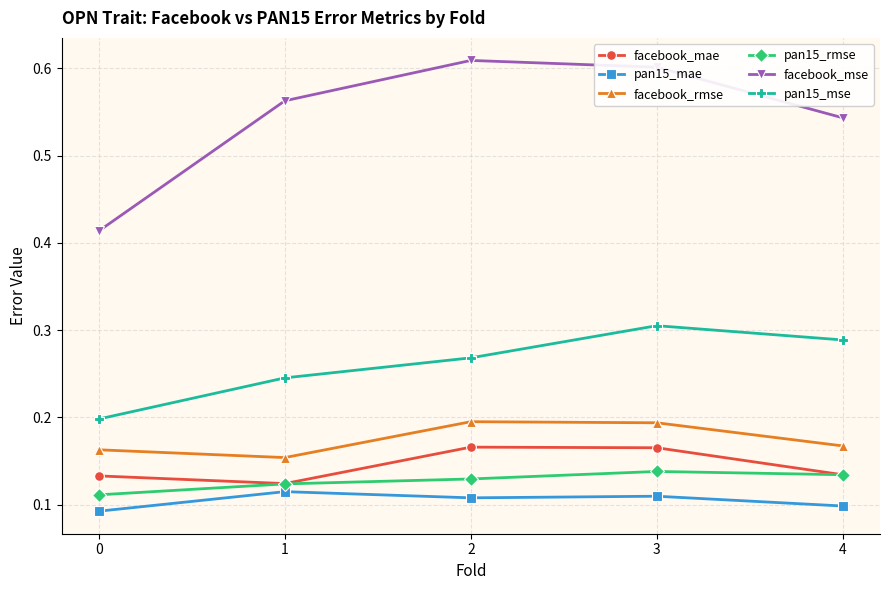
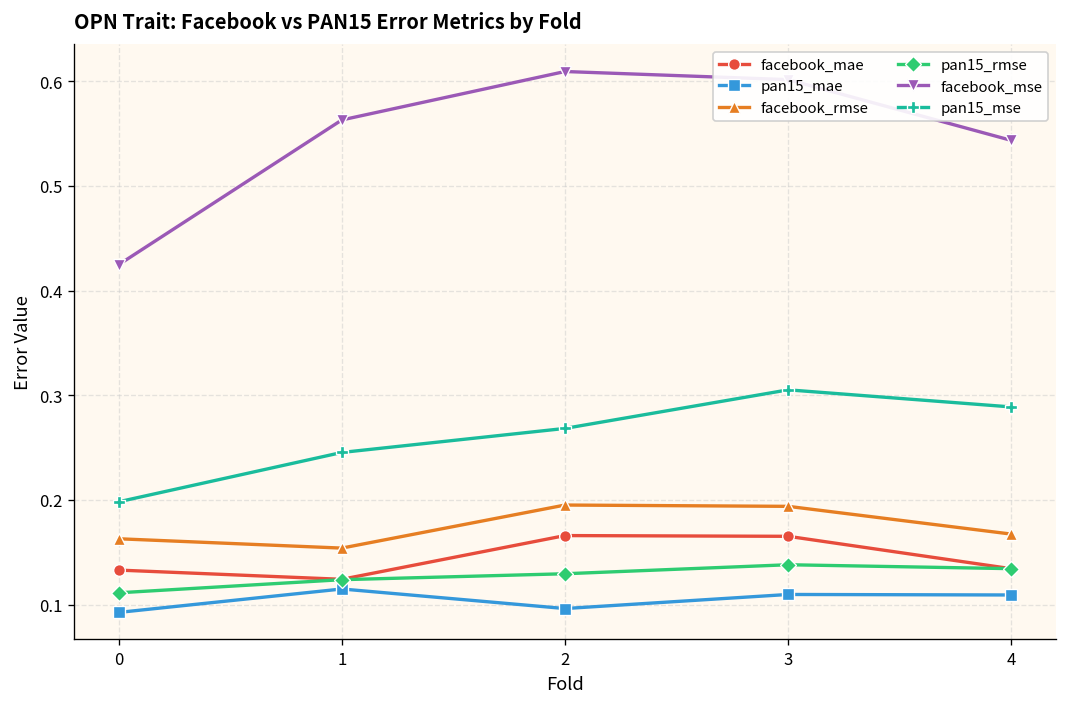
  {
    "pan15_mae": {
      "0": 0.09,
      "1": 0.11,
-     "2": 0.11,
+     "2": 0.10,
      "3": 0.11,
-     "4": 0.10
+     "4": 0.11
    },
    "facebook_mse": {
-     "0": 0.41,
+     "0": 0.42,
      "1": 0.56,
      "2": 0.61,
      "4": 0.54
    }
  }
